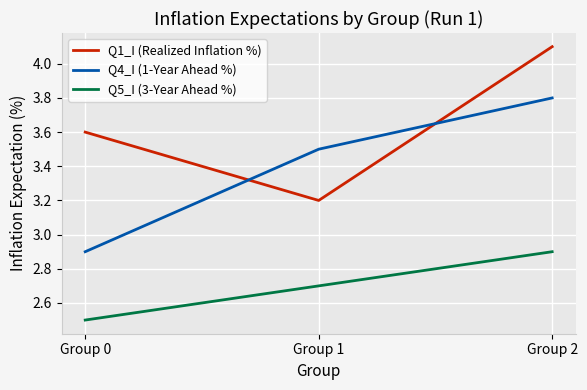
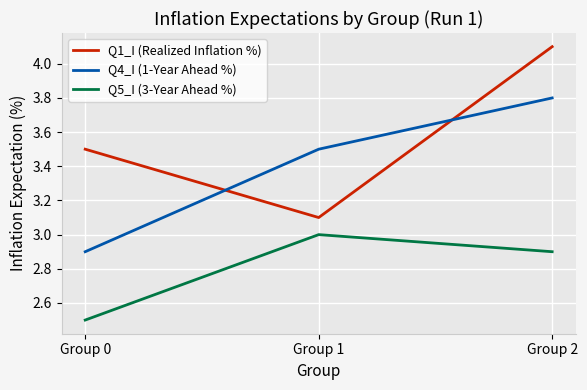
  {
    "Q1_I (Realized Inflation %)": {
-     "Group 0": 3.6,
-     "Group 1": 3.2,
+     "Group 0": 3.5,
+     "Group 1": 3.1,
      "Group 2": 4.1
    },
    "Q4_I (1-Year Ahead %)": {
      "Group 0": 2.9,
      "Group 1": 3.5,
      "Group 2": 3.8
    },
    "Q5_I (3-Year Ahead %)": {
      "Group 0": 2.5,
-     "Group 1": 2.7,
+     "Group 1": 3.0,
      "Group 2": 2.9
    }
  }
